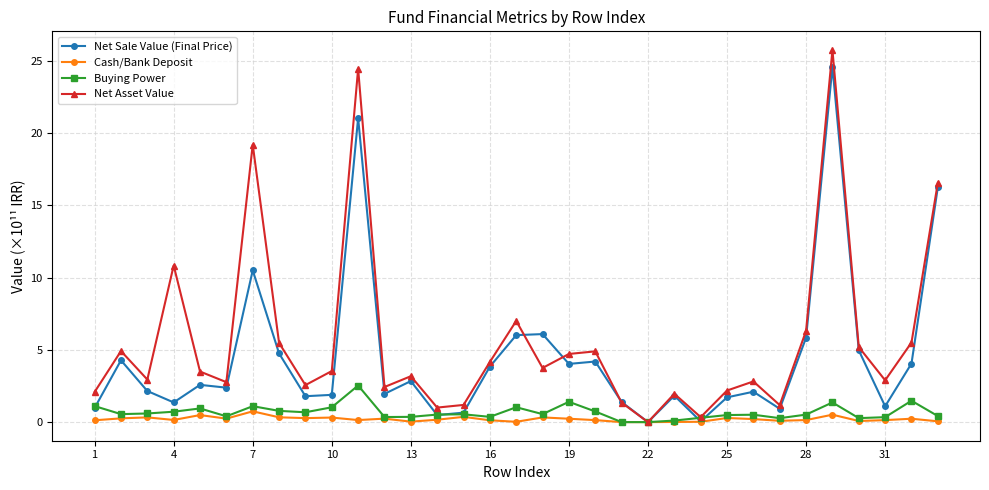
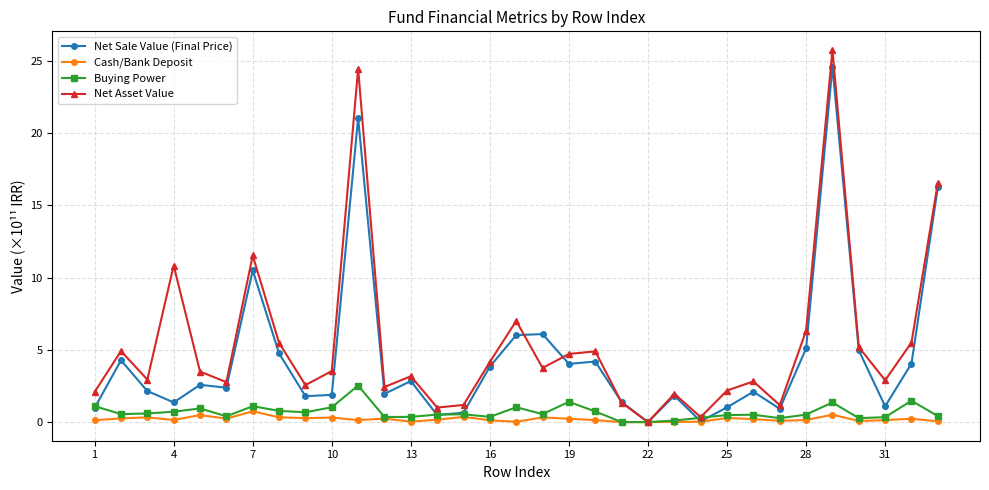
  {
    "Net Sale Value (Final Price)": {
      "4": 1.4,
      "7": 10.5,
      "10": 1.9,
      "13": 2.8,
      "16": 3.8,
      "19": 4.0,
-     "25": 1.7,
-     "28": 5.8,
+     "25": 1.0,
+     "28": 5.1,
      "31": 1.1
    },
    "Cash/Bank Deposit": {
      "1": 0.1,
      "4": 0.1,
      "7": 0.7,
      "10": 0.3,
      "13": 0.0,
      "16": 0.1,
      "19": 0.2,
      "25": 0.3,
      "28": 0.1,
      "31": 0.1
    },
    "Buying Power": {
      "4": 0.7,
      "7": 1.1,
      "10": 1.0,
      "13": 0.4,
      "16": 0.4,
      "19": 1.4,
      "25": 0.5,
      "28": 0.5,
      "31": 0.3
    },
    "Net Asset Value": {
      "1": 2.1,
      "4": 10.8,
-     "7": 19.2,
+     "7": 11.5,
      "10": 3.5,
      "13": 3.2,
      "16": 4.2,
      "19": 4.7,
      "25": 2.2,
      "28": 6.3,
      "31": 2.9
    }
  }
